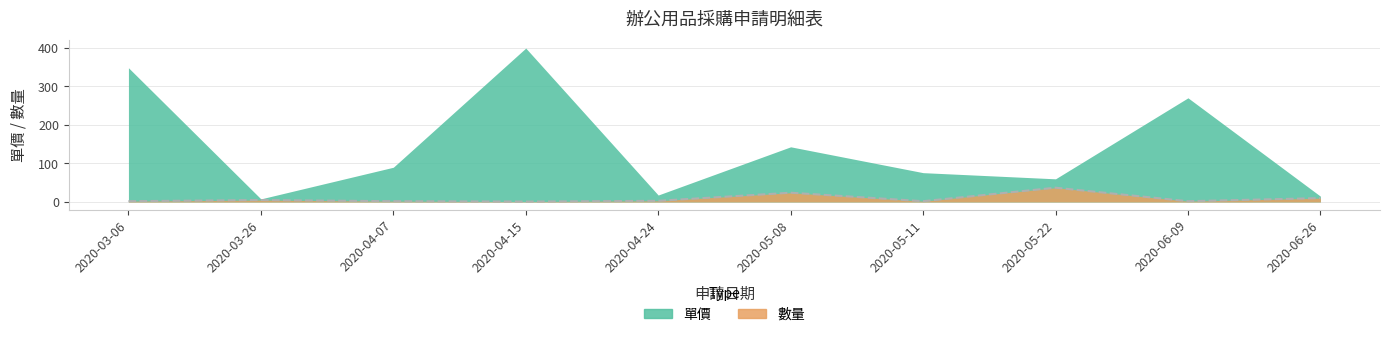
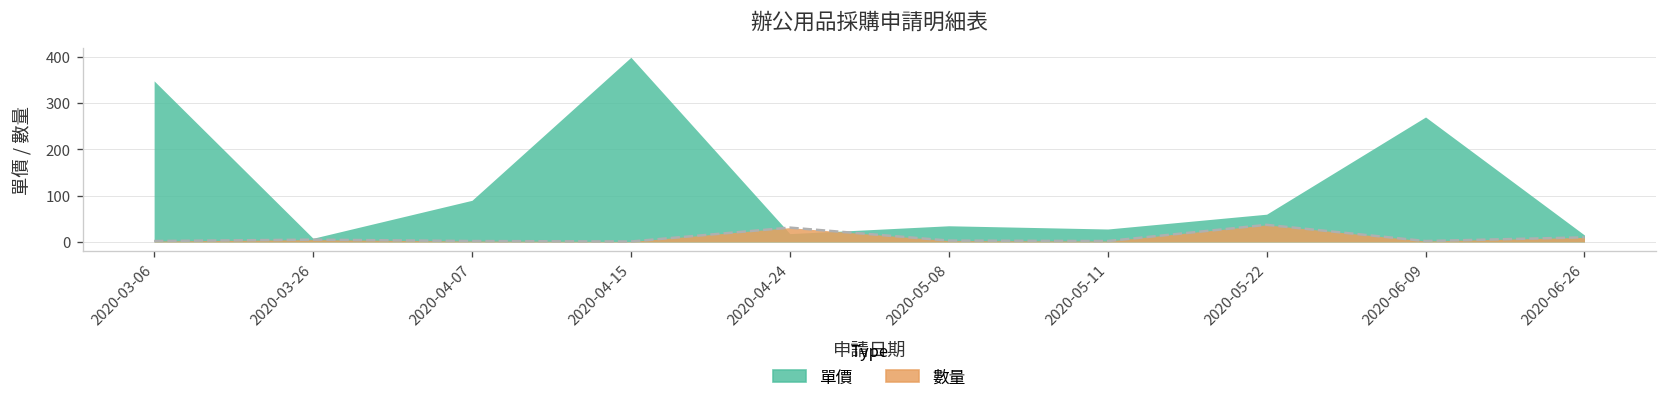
  {
    "數量": {
      "2020-03-06": 0,
      "2020-04-07": 0,
      "2020-04-15": 0,
-     "2020-04-24": 0,
-     "2020-05-08": 20,
+     "2020-04-24": 30,
+     "2020-05-08": 0,
      "2020-05-11": 0,
      "2020-05-22": 40,
      "2020-06-09": 0
    },
    "單價": {
      "2020-03-06": 350,
      "2020-04-07": 90,
      "2020-04-15": 400,
      "2020-04-24": 20,
-     "2020-05-08": 140,
-     "2020-05-11": 80,
+     "2020-05-08": 40,
+     "2020-05-11": 30,
      "2020-05-22": 60,
      "2020-06-09": 270
    }
  }
